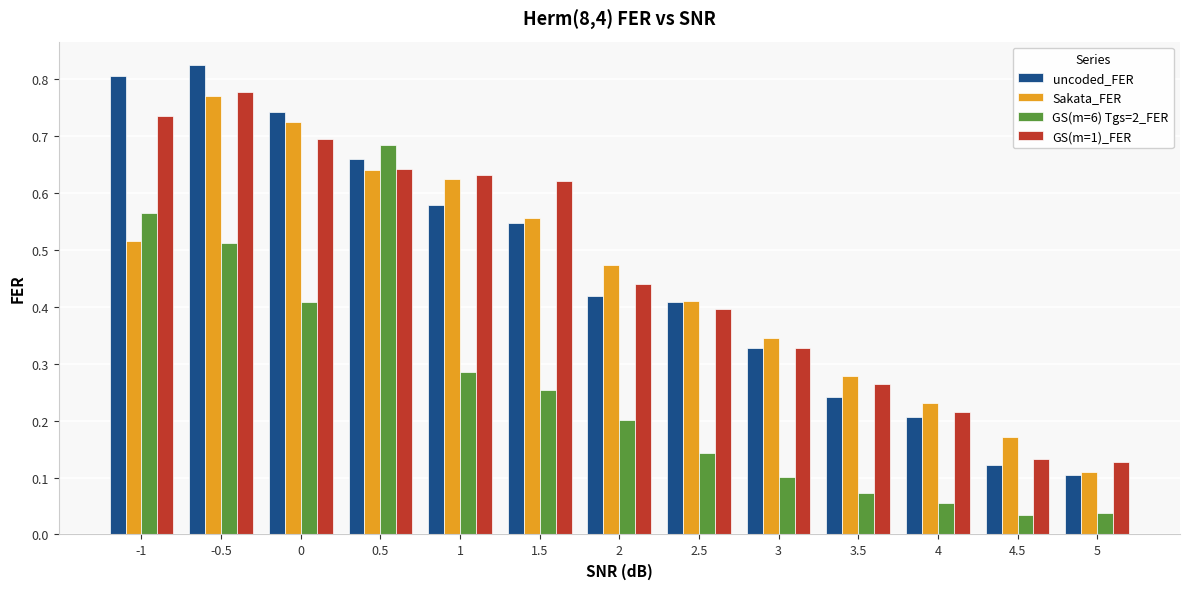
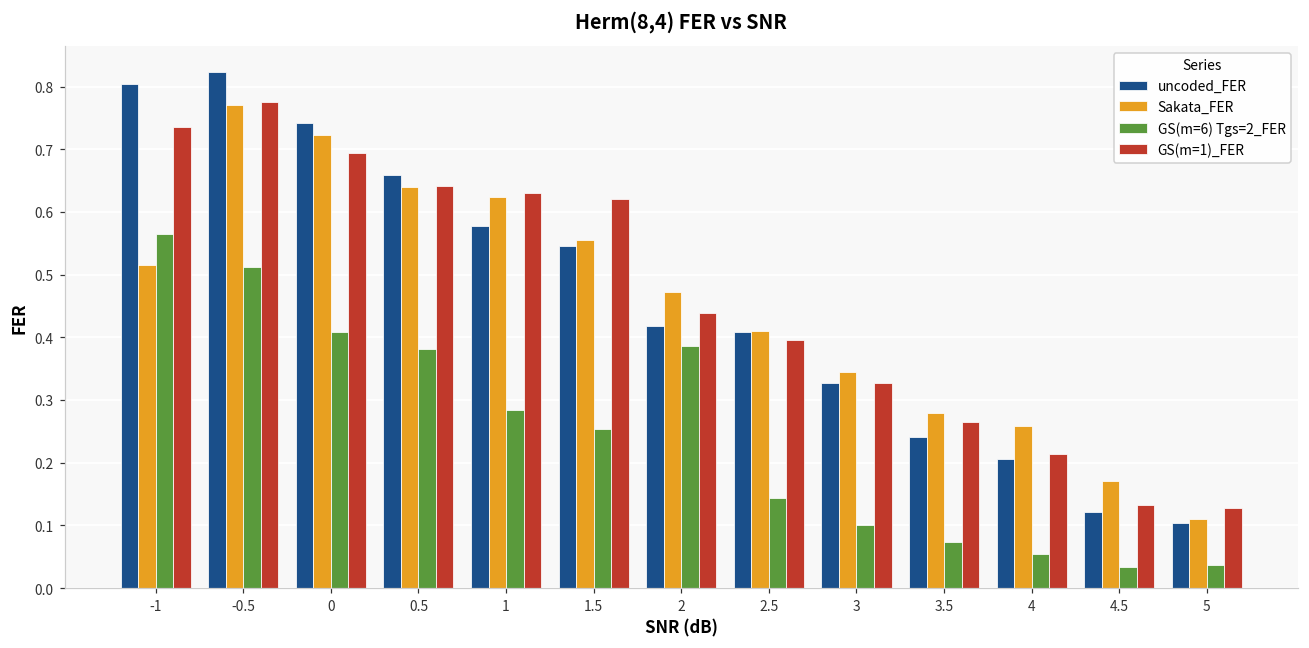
  {
    "uncoded_FER": {
      "-1": 0.80,
      "-0.5": 0.82,
      "0": 0.74,
      "0.5": 0.66,
      "1": 0.58,
      "1.5": 0.55,
      "2": 0.42,
      "2.5": 0.41,
      "3": 0.33,
      "3.5": 0.24,
      "4": 0.21,
      "4.5": 0.12,
      "5": 0.10
    },
    "Sakata_FER": {
      "-1": 0.52,
      "-0.5": 0.77,
      "0": 0.72,
      "0.5": 0.64,
      "1": 0.62,
      "1.5": 0.56,
      "2": 0.47,
      "2.5": 0.41,
      "3": 0.34,
      "3.5": 0.28,
-     "4": 0.23,
+     "4": 0.26,
      "4.5": 0.17,
      "5": 0.11
    },
    "GS(m=6) Tgs=2_FER": {
      "-1": 0.56,
      "-0.5": 0.51,
      "0": 0.41,
-     "0.5": 0.68,
+     "0.5": 0.38,
      "1": 0.28,
      "1.5": 0.25,
-     "2": 0.20,
+     "2": 0.39,
      "2.5": 0.14,
      "3": 0.10,
      "3.5": 0.07,
      "4": 0.06,
      "4.5": 0.03,
      "5": 0.04
    },
    "GS(m=1)_FER": {
      "-1": 0.74,
      "-0.5": 0.78,
      "0": 0.69,
      "0.5": 0.64,
      "1": 0.63,
      "1.5": 0.62,
      "2": 0.44,
      "2.5": 0.40,
      "3": 0.33,
      "3.5": 0.26,
      "4": 0.21,
      "4.5": 0.13,
      "5": 0.13
    }
  }
